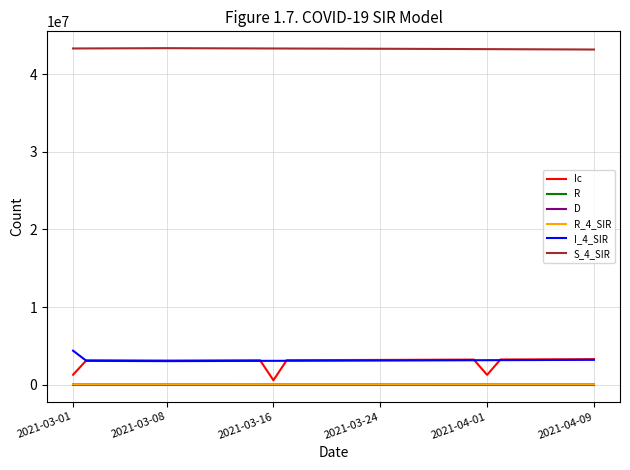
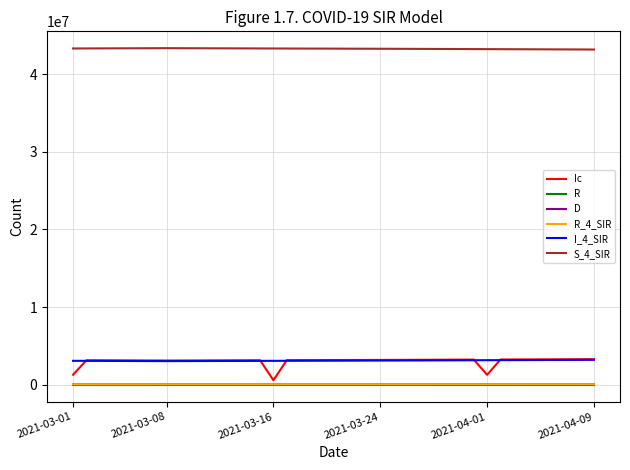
  {
    "Ic": {
      "2021-03-01": 1000000,
      "2021-03-16": 1000000,
      "2021-04-01": 1000000
    },
    "I_4_SIR": {
-     "2021-03-01": 4000000,
+     "2021-03-01": 3000000,
      "2021-03-16": 3000000,
      "2021-04-01": 3000000
    },
    "S_4_SIR": {
      "2021-03-01": 43000000,
      "2021-03-08": 43000000,
      "2021-03-16": 43000000,
      "2021-03-24": 43000000,
      "2021-04-01": 43000000,
      "2021-04-09": 43000000
    }
  }
